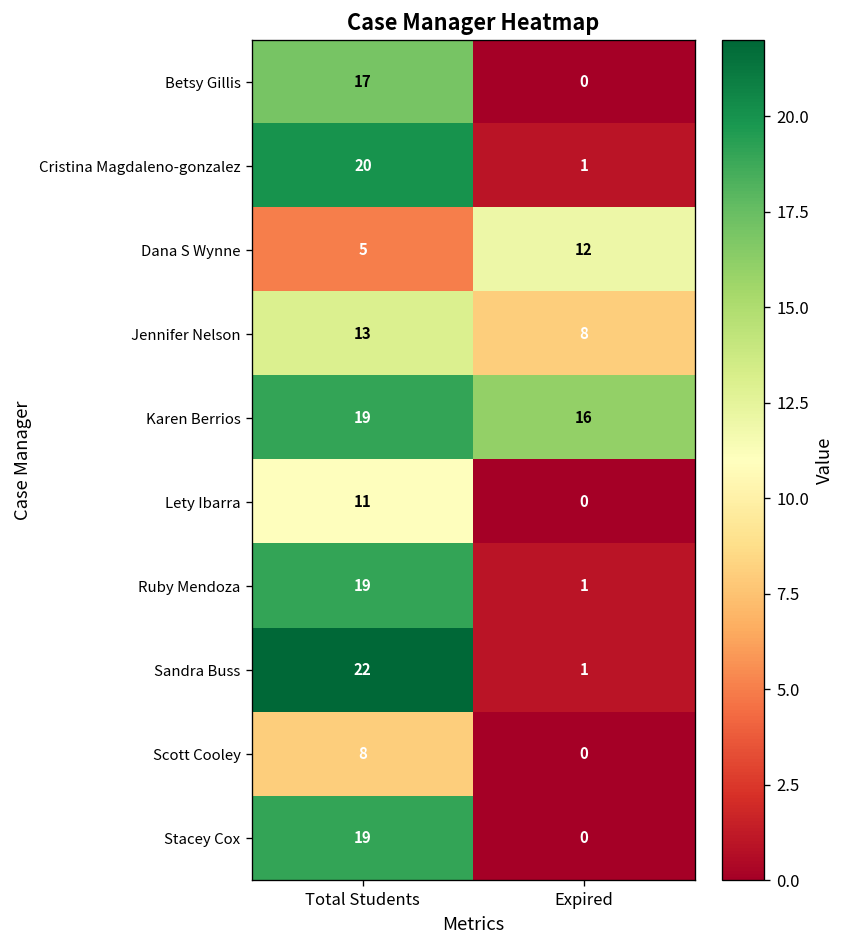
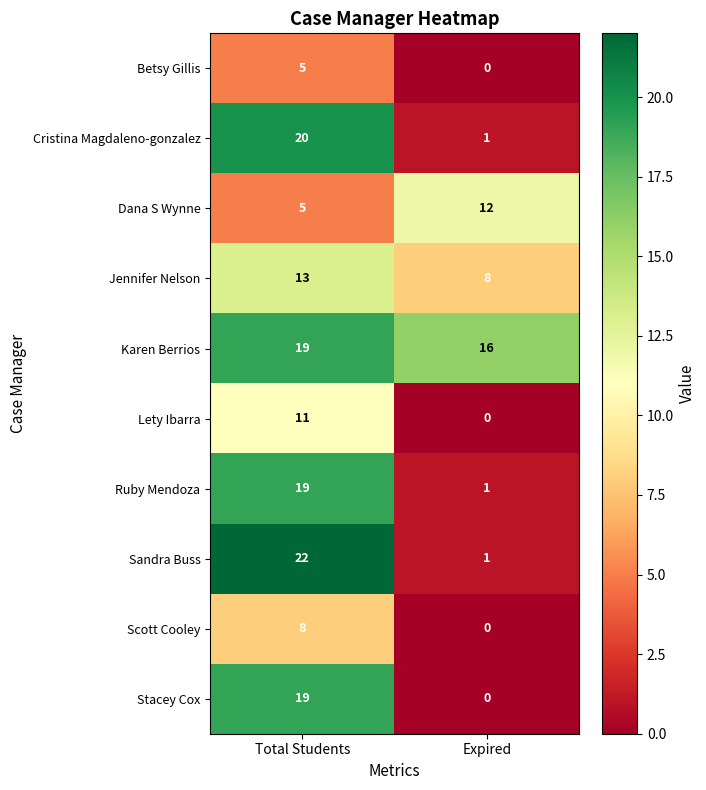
  {
    "Betsy Gillis": {
-     "Total Students": 17,
+     "Total Students": 5,
      "Expired": 0
    },
    "Cristina Magdaleno-gonzalez": {
      "Total Students": 20,
      "Expired": 1
    },
    "Dana S Wynne": {
      "Total Students": 5,
      "Expired": 12
    },
    "Jennifer Nelson": {
      "Total Students": 13,
      "Expired": 8
    },
    "Karen Berrios": {
      "Total Students": 19,
      "Expired": 16
    },
    "Lety Ibarra": {
      "Total Students": 11,
      "Expired": 0
    },
    "Ruby Mendoza": {
      "Total Students": 19,
      "Expired": 1
    },
    "Sandra Buss": {
      "Total Students": 22,
      "Expired": 1
    },
    "Scott Cooley": {
      "Total Students": 8,
      "Expired": 0
    },
    "Stacey Cox": {
      "Total Students": 19,
      "Expired": 0
    }
  }
